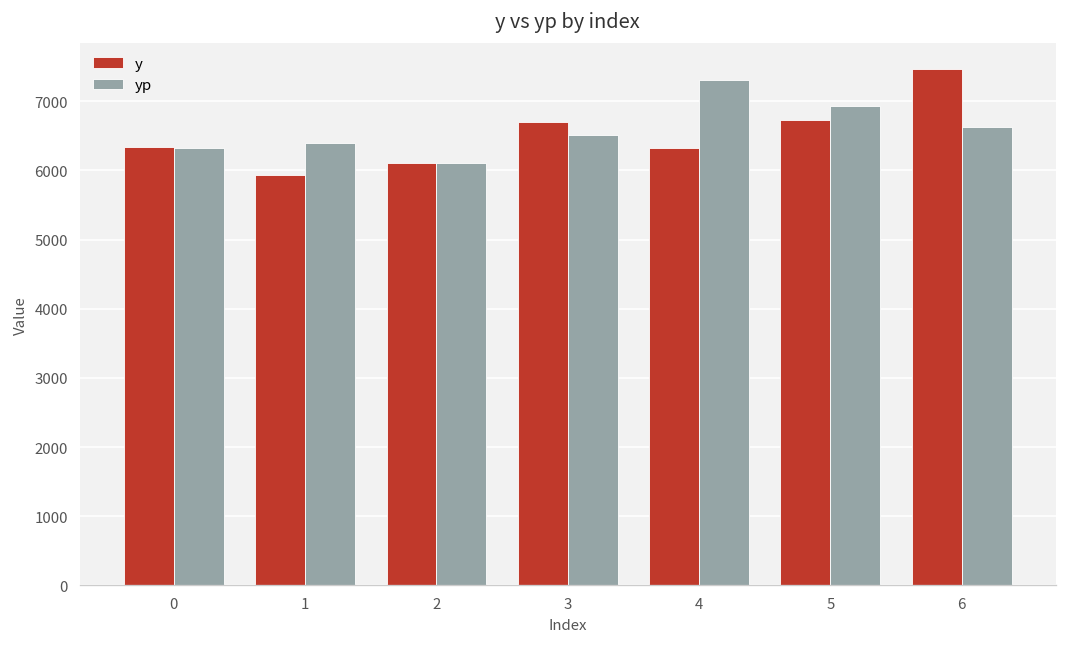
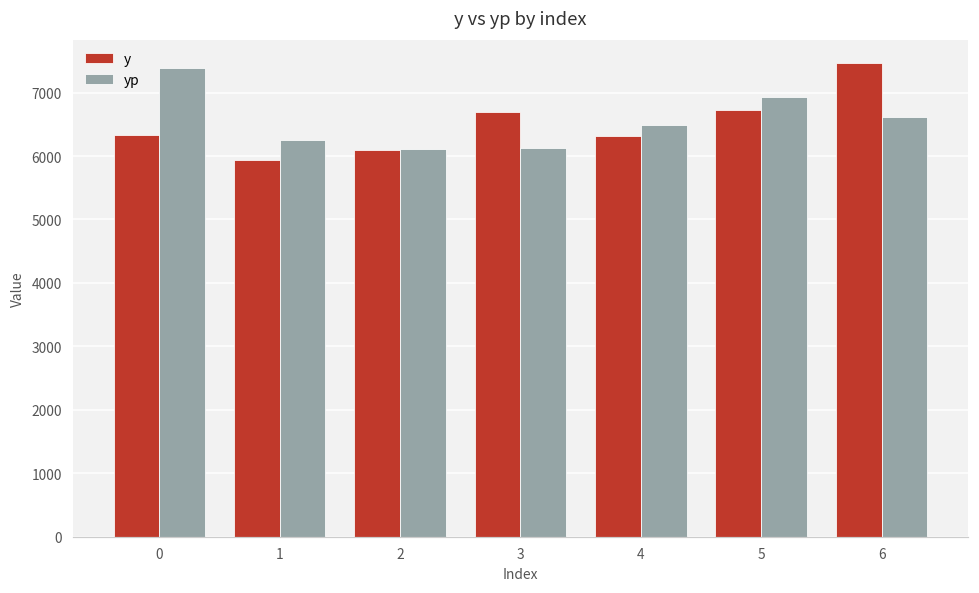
  {
    "y": {
      "0": 6300,
      "1": 5900,
      "2": 6100,
      "3": 6700,
      "4": 6300,
      "5": 6700,
      "6": 7500
    },
    "yp": {
-     "0": 6300,
-     "1": 6400,
+     "0": 7400,
+     "1": 6200,
      "2": 6100,
-     "3": 6500,
-     "4": 7300,
+     "3": 6100,
+     "4": 6500,
      "5": 6900,
      "6": 6600
    }
  }
